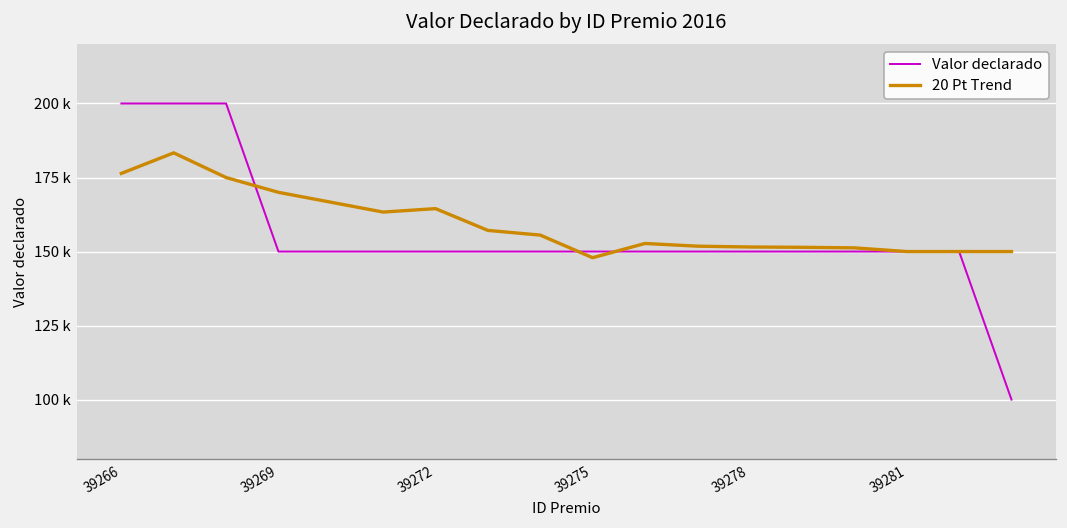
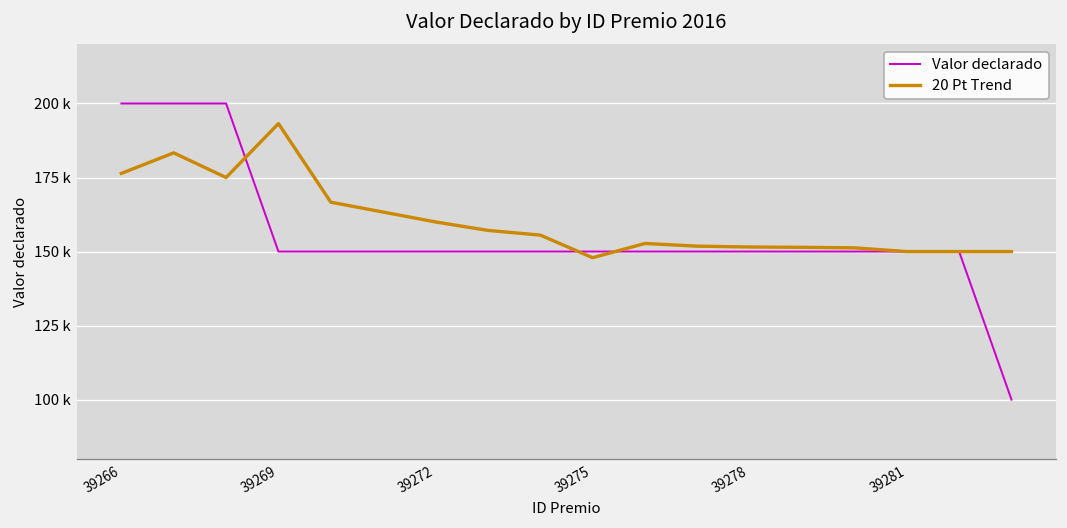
  {
    "Valor declarado": {
      "39266": 200000,
      "39269": 150000,
      "39272": 150000,
      "39275": 150000,
      "39278": 150000
    },
    "20 Pt Trend": {
      "39266": 176000,
-     "39269": 170000,
-     "39272": 164000,
+     "39269": 193000,
+     "39272": 160000,
      "39275": 148000,
      "39278": 152000
    }
  }
